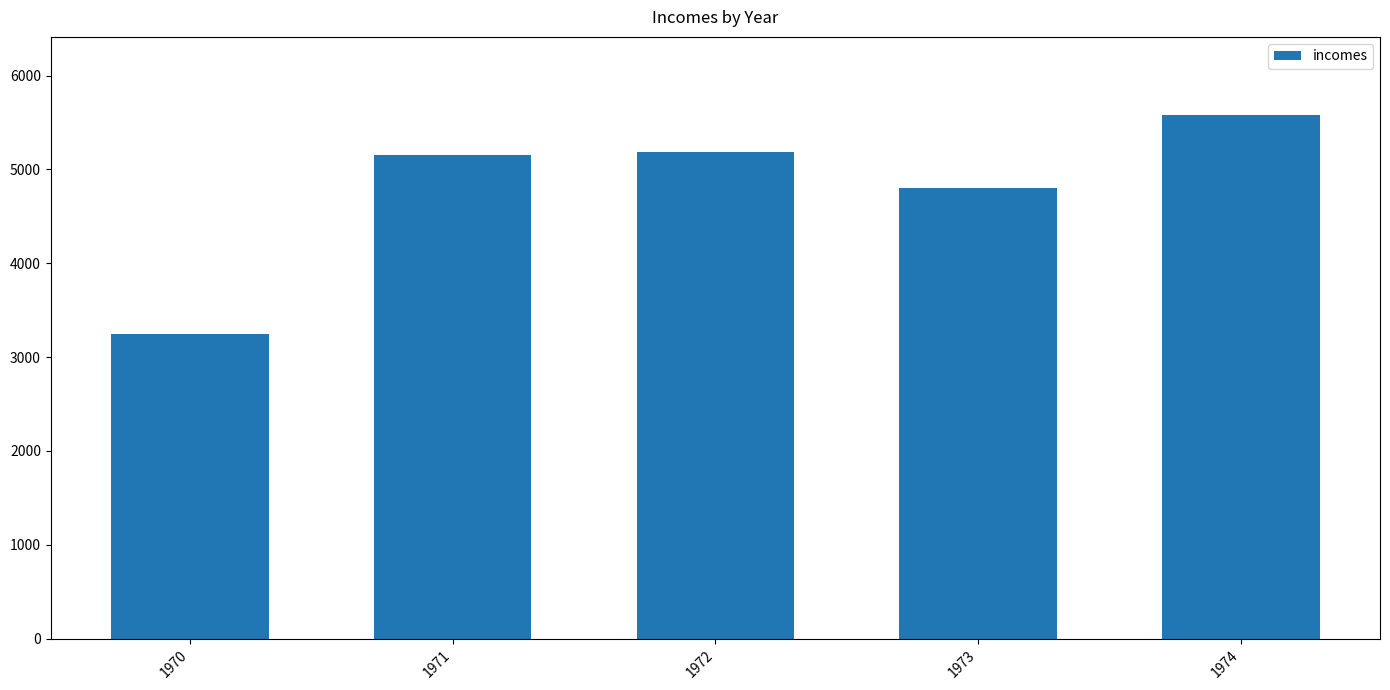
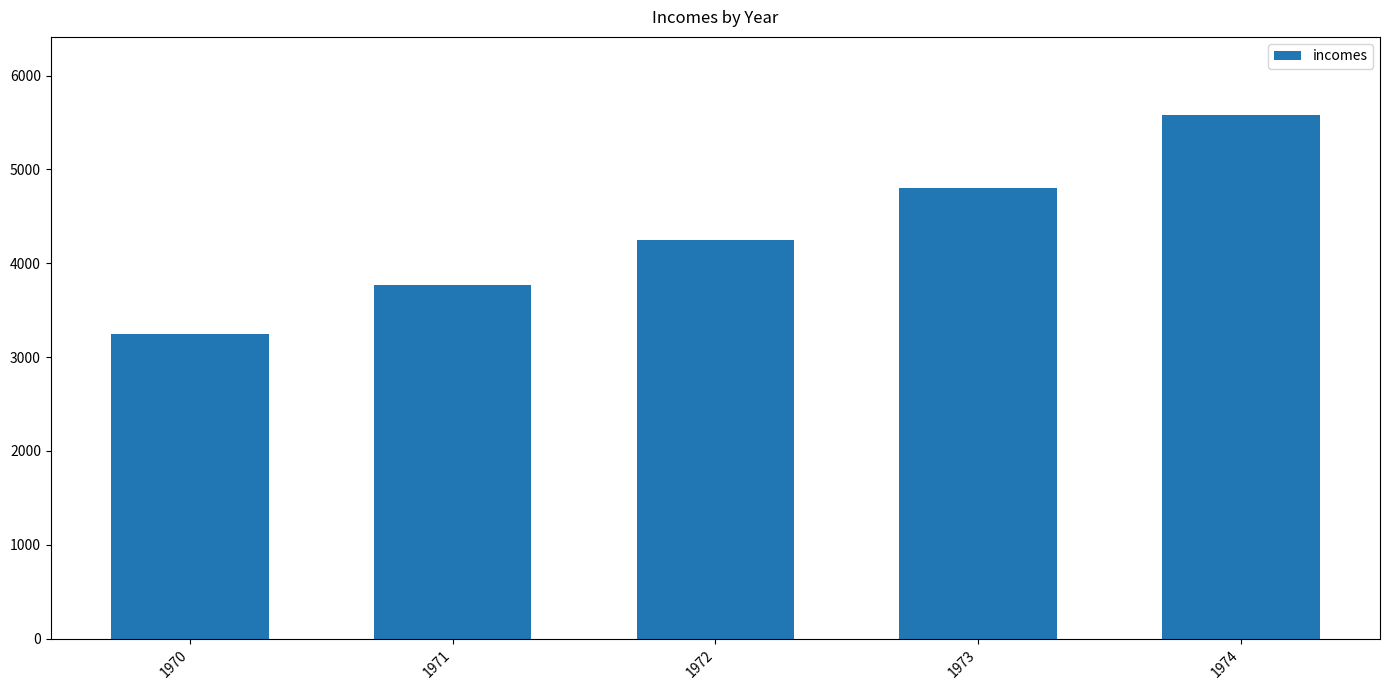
  {
    "1970": 3200,
-   "1971": 5200,
-   "1972": 5200,
+   "1971": 3800,
+   "1972": 4300,
    "1973": 4800,
    "1974": 5600
  }
